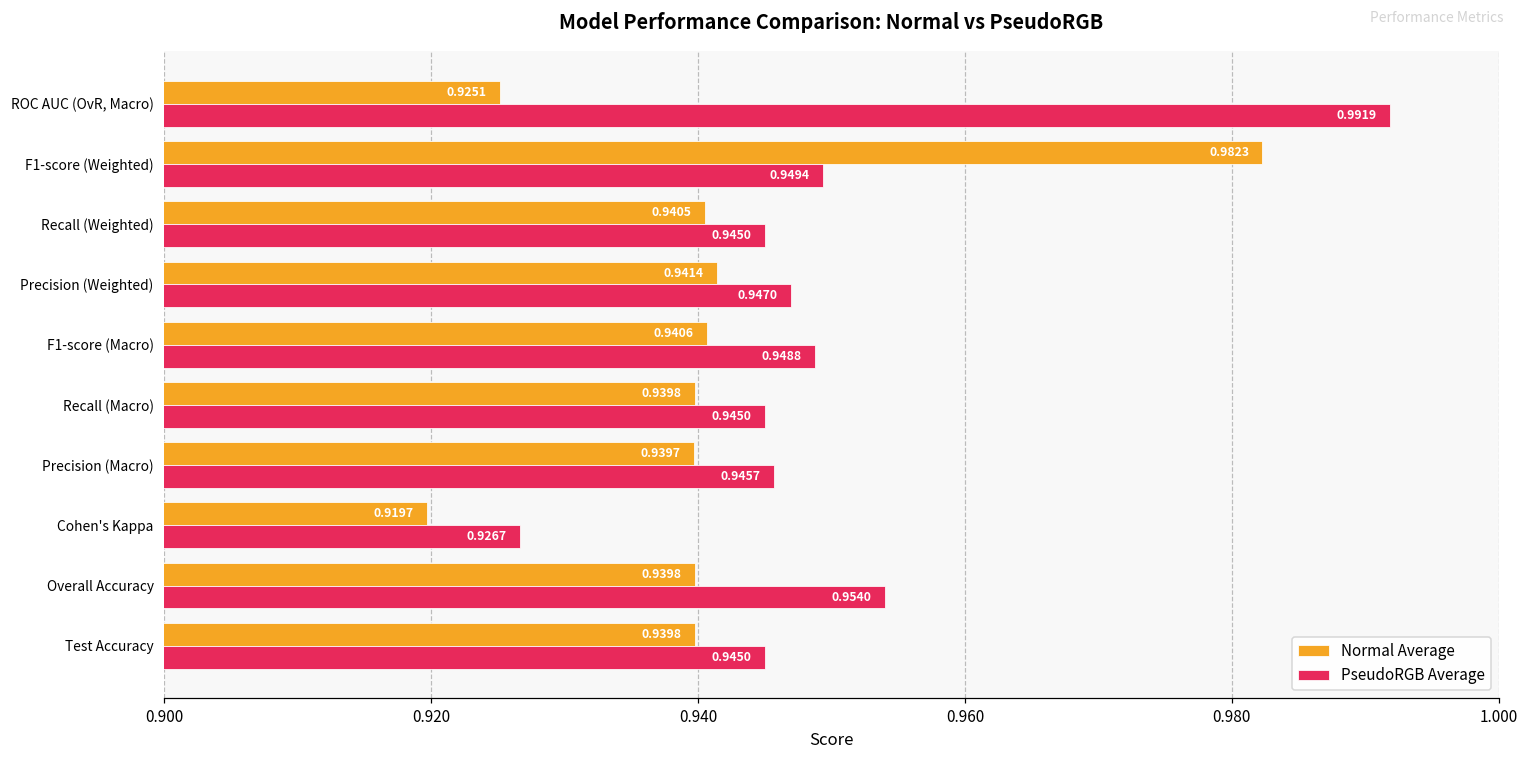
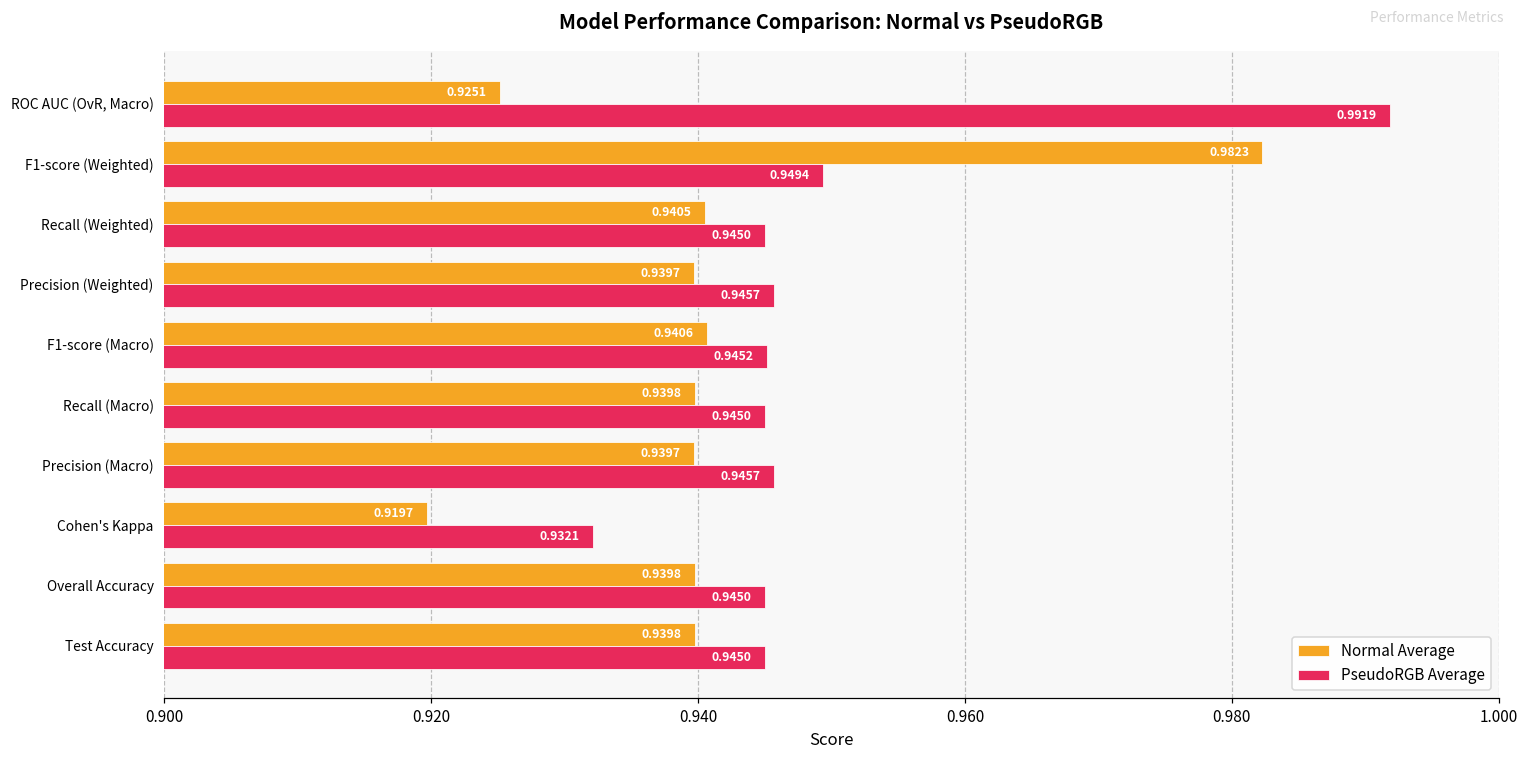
  {
    "Normal Average": {
      "ROC AUC (OvR, Macro)": 0.9251,
      "F1-score (Weighted)": 0.9823,
      "Recall (Weighted)": 0.9405,
-     "Precision (Weighted)": 0.9414,
+     "Precision (Weighted)": 0.9397,
      "F1-score (Macro)": 0.9406,
      "Recall (Macro)": 0.9398,
      "Precision (Macro)": 0.9397,
      "Cohen's Kappa": 0.9197,
      "Overall Accuracy": 0.9398,
      "Test Accuracy": 0.9398
    },
    "PseudoRGB Average": {
      "ROC AUC (OvR, Macro)": 0.9919,
      "F1-score (Weighted)": 0.9494,
      "Recall (Weighted)": 0.9450,
-     "Precision (Weighted)": 0.9470,
-     "F1-score (Macro)": 0.9488,
+     "Precision (Weighted)": 0.9457,
+     "F1-score (Macro)": 0.9452,
      "Recall (Macro)": 0.9450,
      "Precision (Macro)": 0.9457,
-     "Cohen's Kappa": 0.9267,
-     "Overall Accuracy": 0.9540,
+     "Cohen's Kappa": 0.9321,
+     "Overall Accuracy": 0.9450,
      "Test Accuracy": 0.9450
    }
  }
